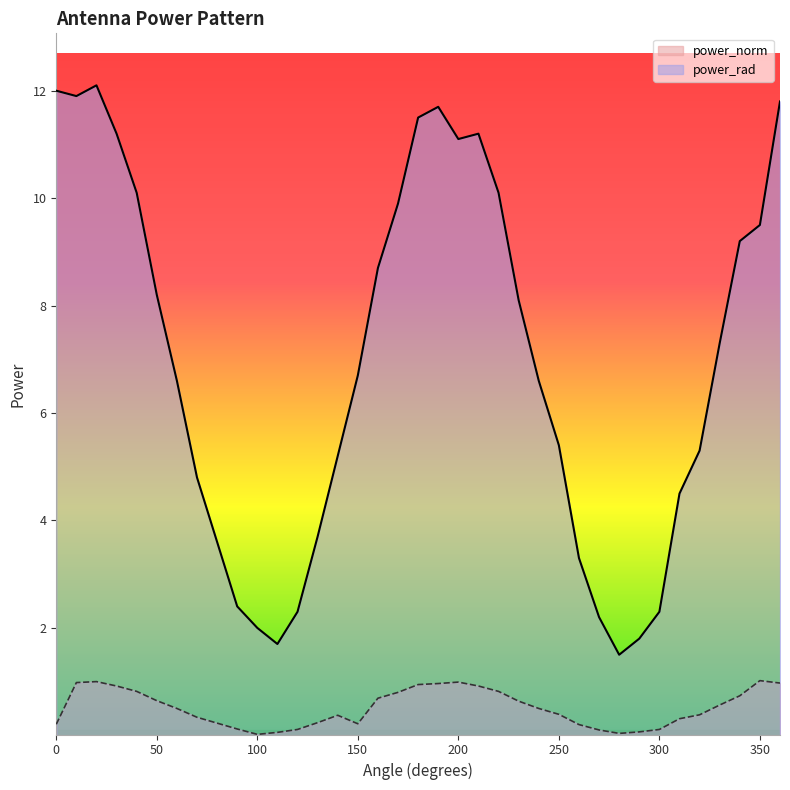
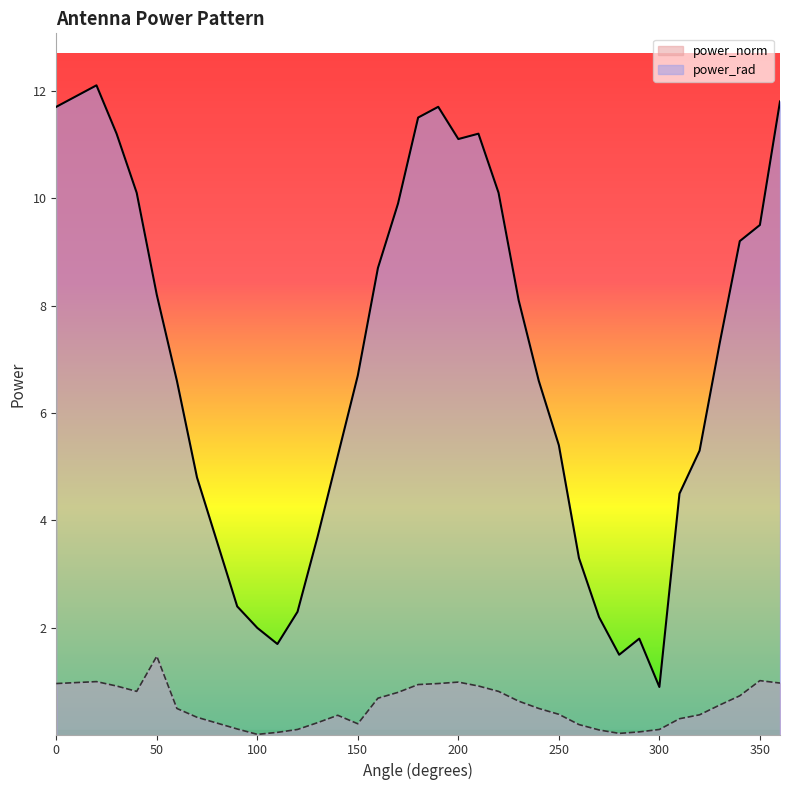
  {
    "power_norm": {
-     "0": 0.2,
-     "50": 0.6,
+     "0": 1.0,
+     "50": 1.5,
      "150": 0.2,
      "200": 1.0,
      "250": 0.4,
      "300": 0.1,
      "350": 1.0
    },
    "power_rad": {
-     "0": 12.0,
+     "0": 11.7,
      "50": 8.2,
      "100": 2.0,
      "150": 6.7,
      "200": 11.1,
      "250": 5.4,
-     "300": 2.3,
+     "300": 0.9,
      "350": 9.5
    }
  }
